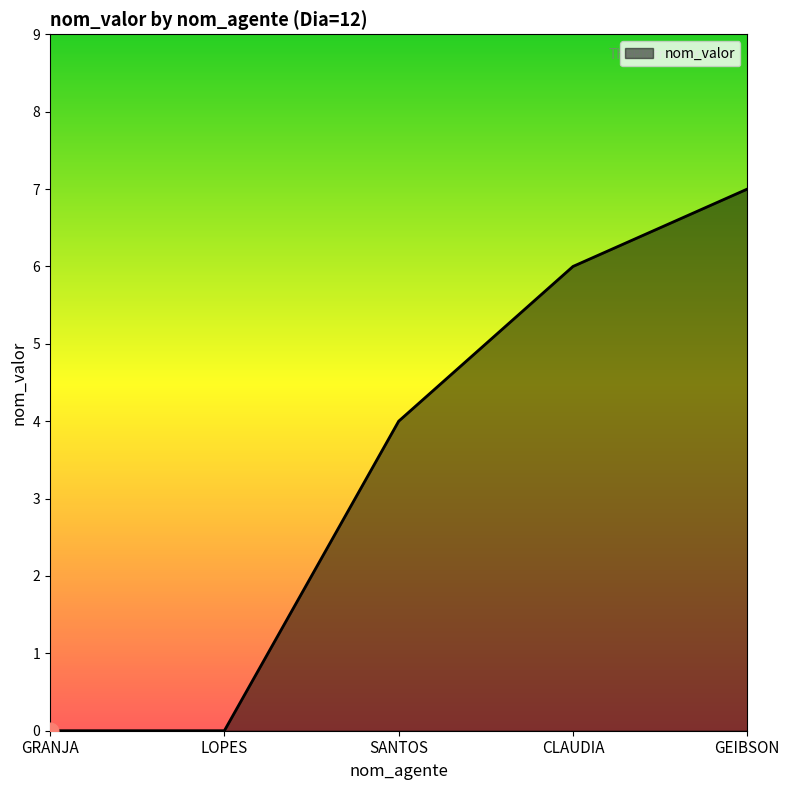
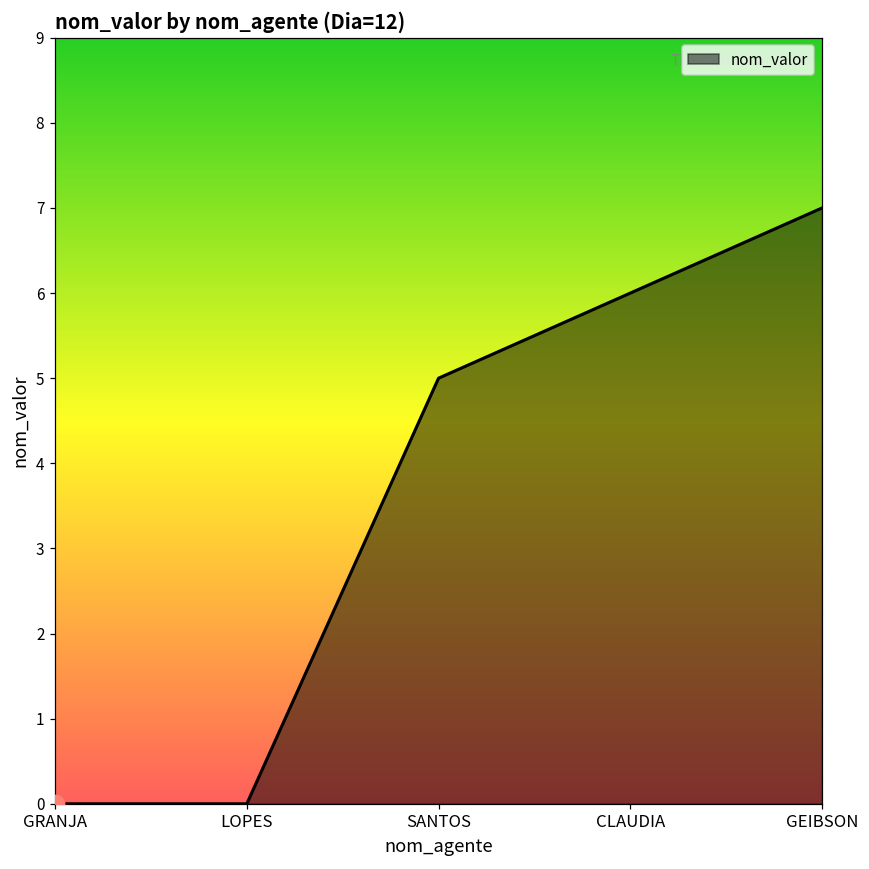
  {
    "nom_valor": {
      "LOPES": 0,
-     "SANTOS": 4,
+     "SANTOS": 5,
      "CLAUDIA": 6,
      "GEIBSON": 7
    }
  }
